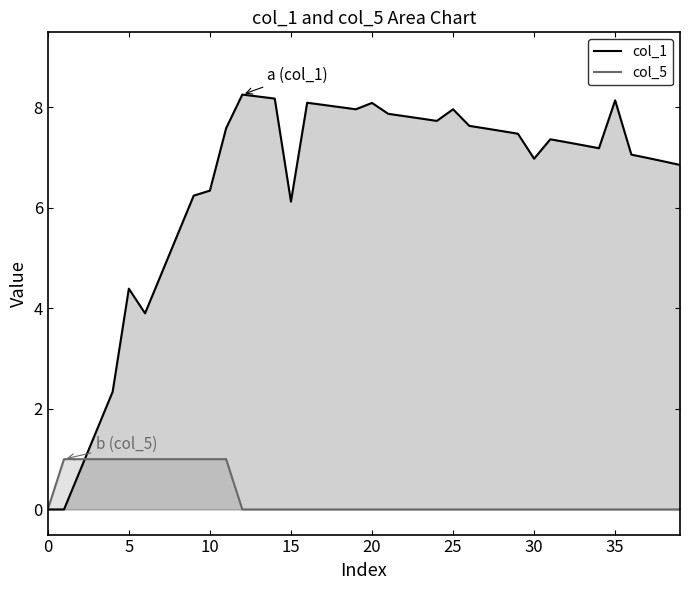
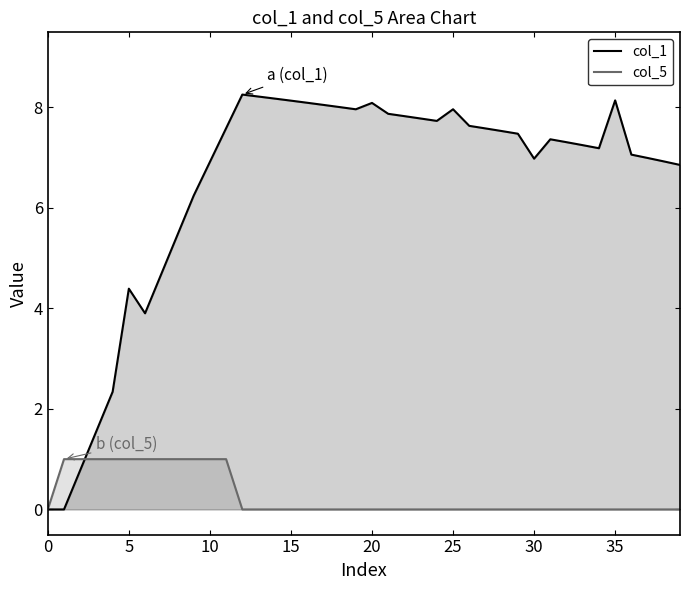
  {
    "col_1": {
      "5": 4.4,
-     "10": 6.3,
-     "15": 6.1,
+     "10": 6.9,
+     "15": 8.1,
      "20": 8.1,
      "25": 8.0,
      "30": 7.0,
      "35": 8.1
    },
    "col_5": {
      "10": 1.0,
      "15": 0.0,
      "20": 0.0,
      "25": 0.0,
      "30": 0.0,
      "35": 0.0
    }
  }
